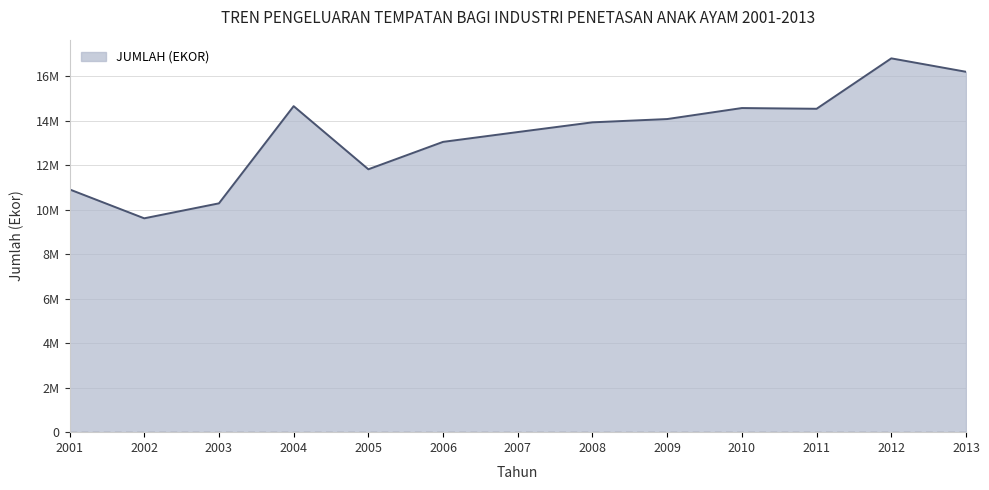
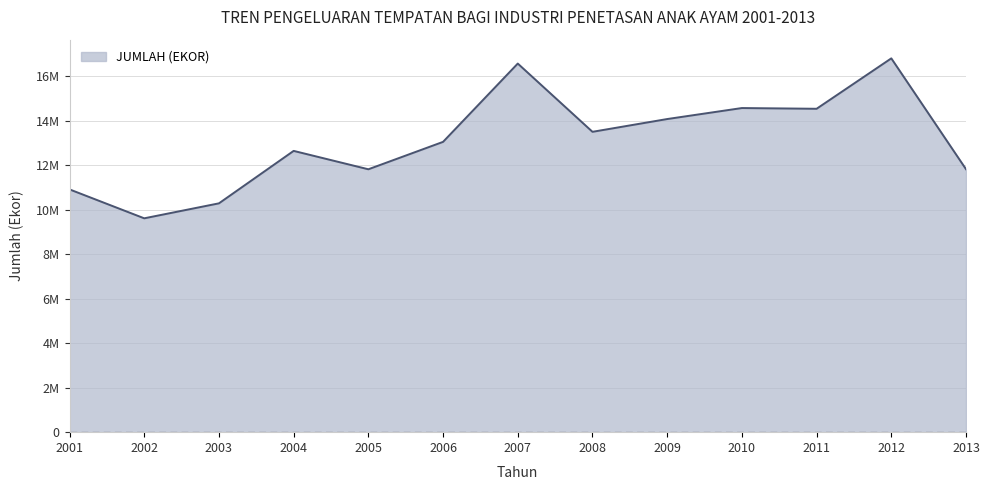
  {
    "2001": 10900000,
    "2002": 9600000,
    "2003": 10300000,
-   "2004": 14600000,
+   "2004": 12600000,
    "2005": 11800000,
    "2006": 13000000,
-   "2007": 13500000,
-   "2008": 13900000,
+   "2007": 16600000,
+   "2008": 13500000,
    "2009": 14100000,
    "2010": 14600000,
    "2011": 14500000,
    "2012": 16800000,
-   "2013": 16200000
+   "2013": 11800000
  }
